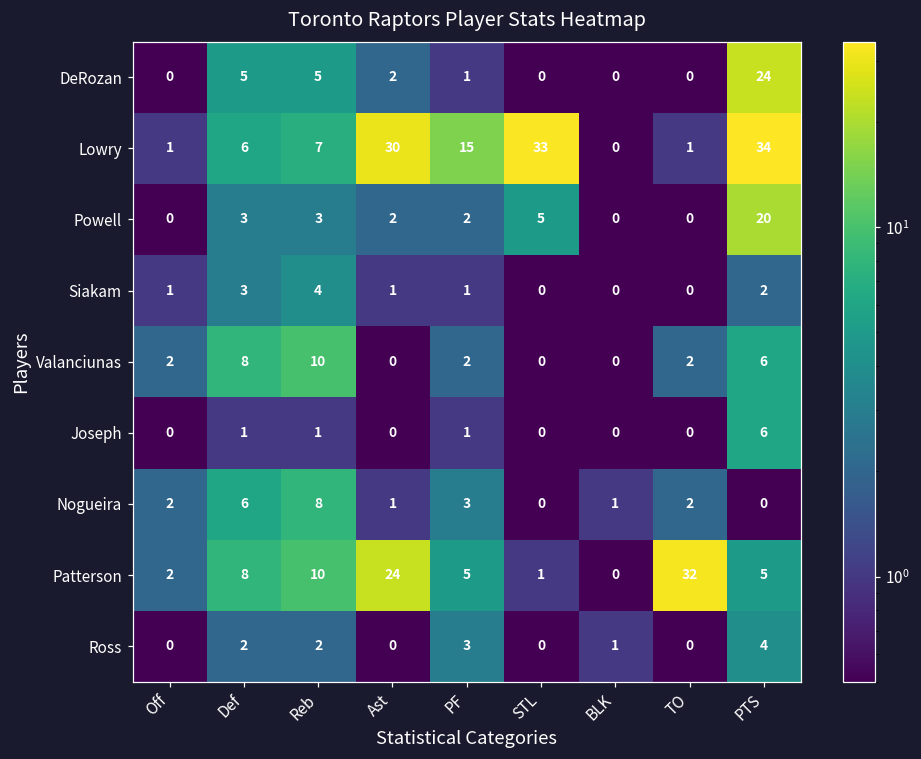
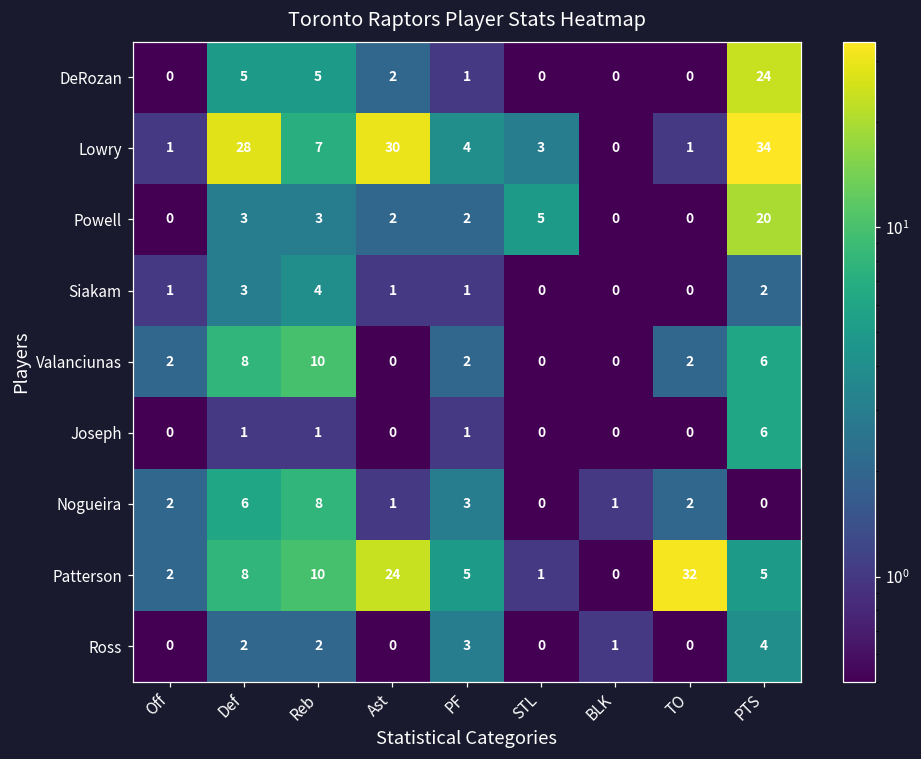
  {
    "DeRozan": {
      "Off": 0,
      "Def": 5,
      "Reb": 5,
      "Ast": 2,
      "PF": 1,
      "STL": 0,
      "BLK": 0,
      "TO": 0,
      "PTS": 24
    },
    "Lowry": {
      "Off": 1,
-     "Def": 6,
+     "Def": 28,
      "Reb": 7,
      "Ast": 30,
-     "PF": 15,
-     "STL": 33,
+     "PF": 4,
+     "STL": 3,
      "BLK": 0,
      "TO": 1,
      "PTS": 34
    },
    "Powell": {
      "Off": 0,
      "Def": 3,
      "Reb": 3,
      "Ast": 2,
      "PF": 2,
      "STL": 5,
      "BLK": 0,
      "TO": 0,
      "PTS": 20
    },
    "Siakam": {
      "Off": 1,
      "Def": 3,
      "Reb": 4,
      "Ast": 1,
      "PF": 1,
      "STL": 0,
      "BLK": 0,
      "TO": 0,
      "PTS": 2
    },
    "Valanciunas": {
      "Off": 2,
      "Def": 8,
      "Reb": 10,
      "Ast": 0,
      "PF": 2,
      "STL": 0,
      "BLK": 0,
      "TO": 2,
      "PTS": 6
    },
    "Joseph": {
      "Off": 0,
      "Def": 1,
      "Reb": 1,
      "Ast": 0,
      "PF": 1,
      "STL": 0,
      "BLK": 0,
      "TO": 0,
      "PTS": 6
    },
    "Nogueira": {
      "Off": 2,
      "Def": 6,
      "Reb": 8,
      "Ast": 1,
      "PF": 3,
      "STL": 0,
      "BLK": 1,
      "TO": 2,
      "PTS": 0
    },
    "Patterson": {
      "Off": 2,
      "Def": 8,
      "Reb": 10,
      "Ast": 24,
      "PF": 5,
      "STL": 1,
      "BLK": 0,
      "TO": 32,
      "PTS": 5
    },
    "Ross": {
      "Off": 0,
      "Def": 2,
      "Reb": 2,
      "Ast": 0,
      "PF": 3,
      "STL": 0,
      "BLK": 1,
      "TO": 0,
      "PTS": 4
    }
  }
